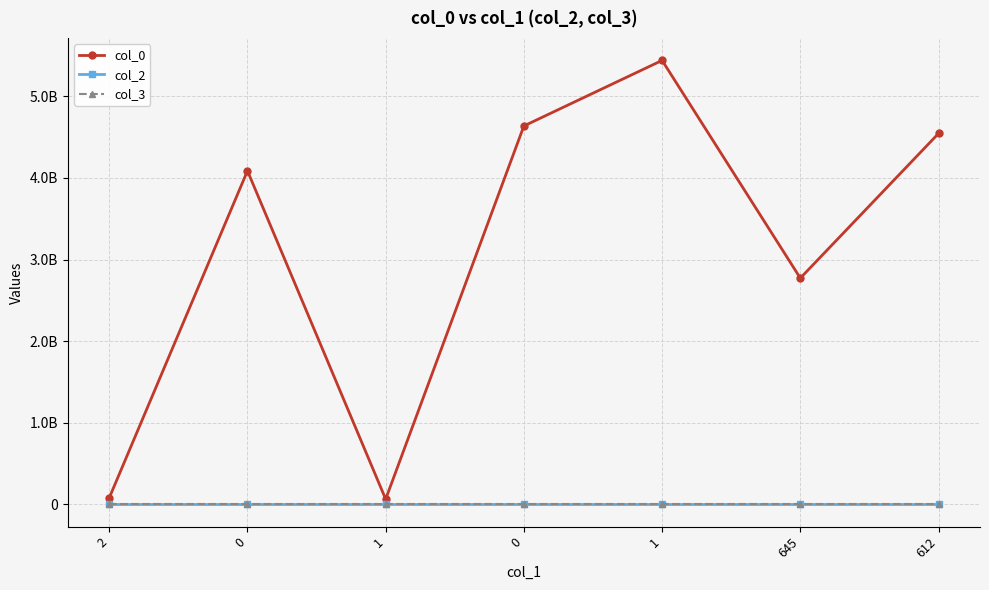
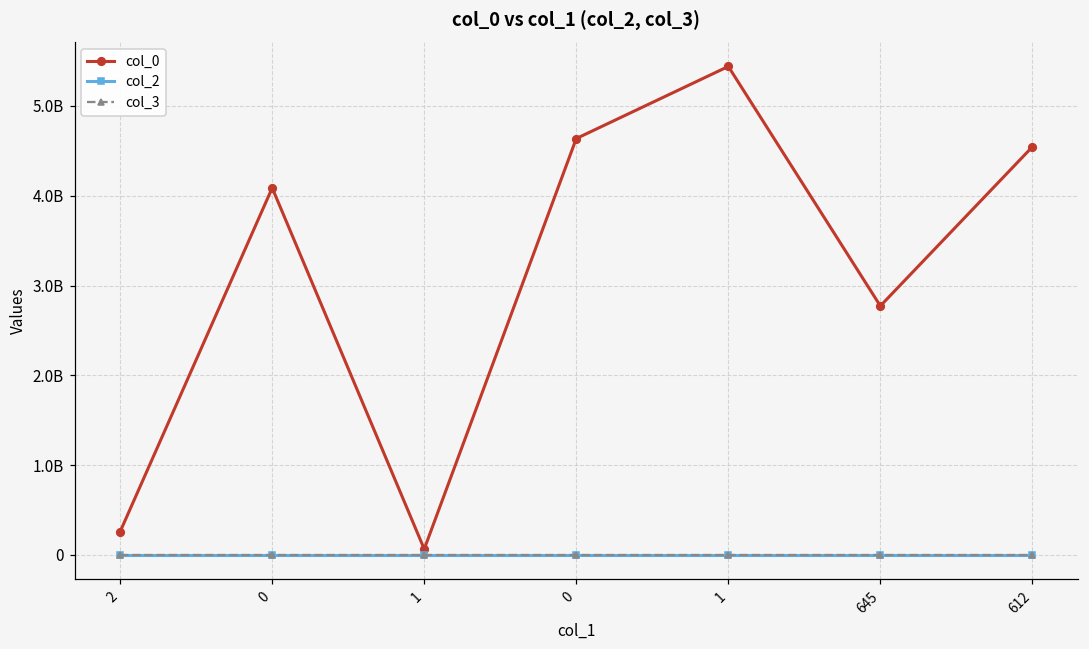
  {
    "col_0": {
-     "2": 100000000,
+     "2": 300000000,
      "645": 2800000000,
      "612": 4500000000
    },
    "col_3": {
      "2": 0,
      "645": 0,
      "612": 0
    }
  }
